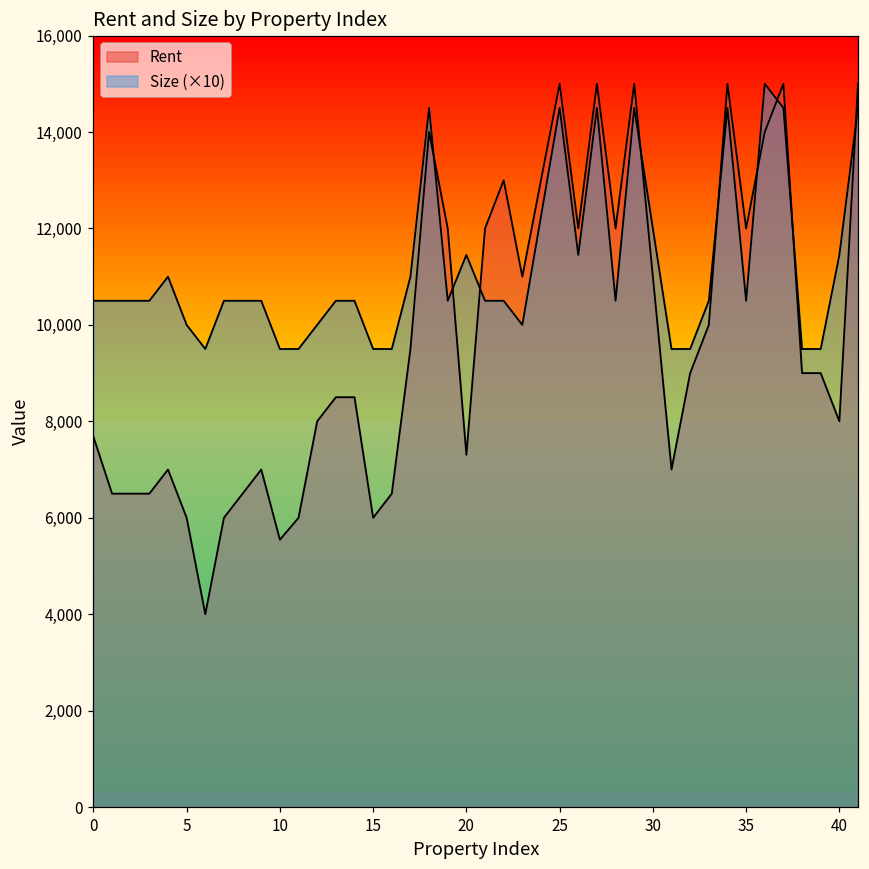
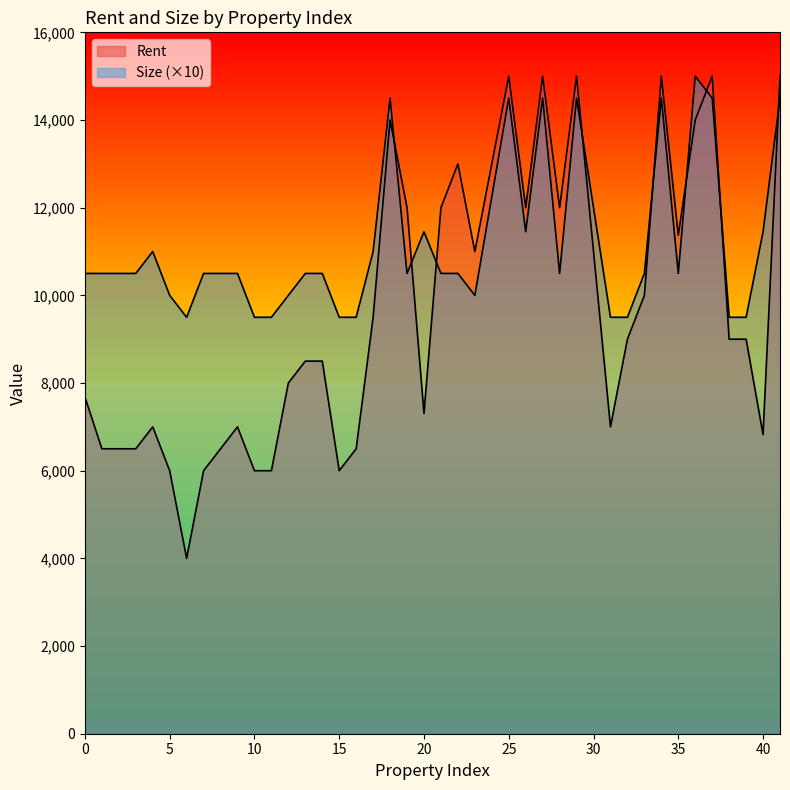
  {
    "Rent": {
      "0": "7,700",
      "5": "6,000",
-     "10": "5,500",
+     "10": "6,000",
      "15": "6,000",
      "20": "7,300",
      "25": "15,000",
-     "35": "12,000",
-     "40": "8,000"
+     "35": "11,400",
+     "40": "6,800"
    },
    "Size (×10)": {
      "0": "10,500",
      "5": "10,000",
      "10": "9,500",
      "15": "9,500",
      "20": "11,500",
      "25": "14,500",
      "35": "10,500",
      "40": "11,500"
    }
  }
